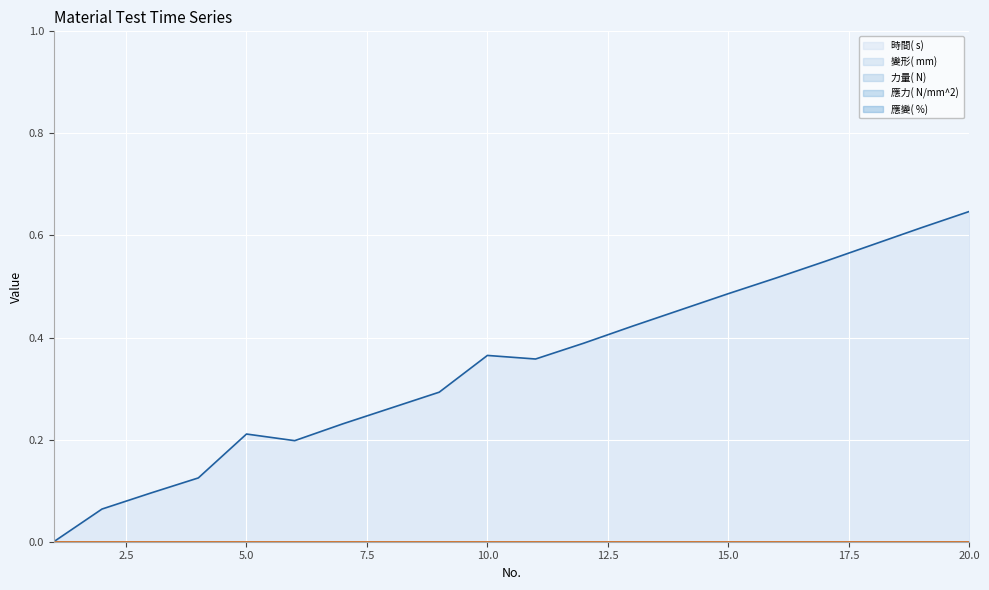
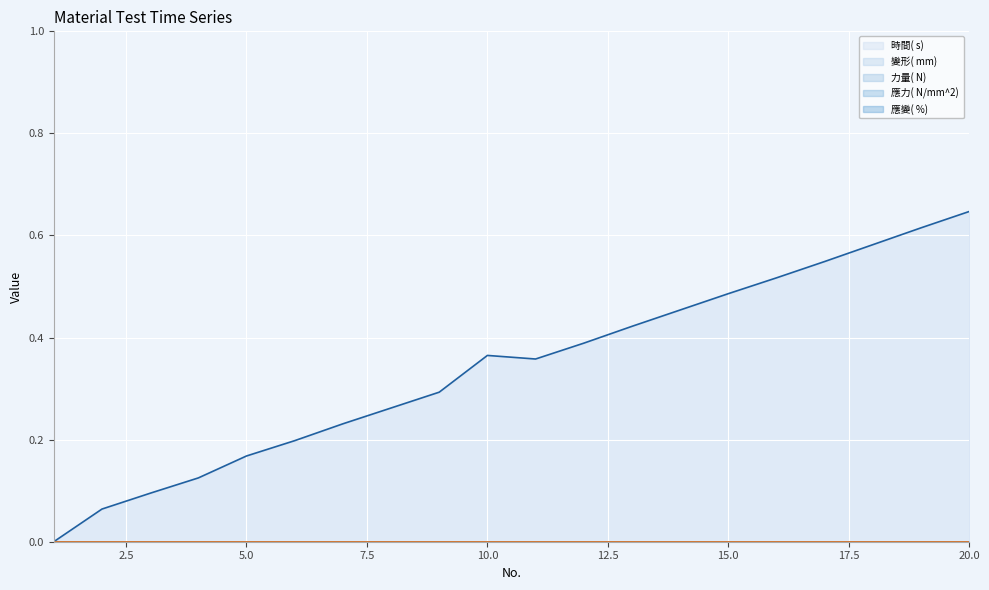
  {
    "時間( s)": {
-     "5.0": 0.21,
+     "5.0": 0.17,
      "10.0": 0.37,
      "15.0": 0.49,
      "20.0": 0.65
    },
    "應變( %)": {
      "5.0": 0.00,
      "10.0": 0.00,
      "15.0": 0.00,
      "20.0": 0.00
    }
  }
